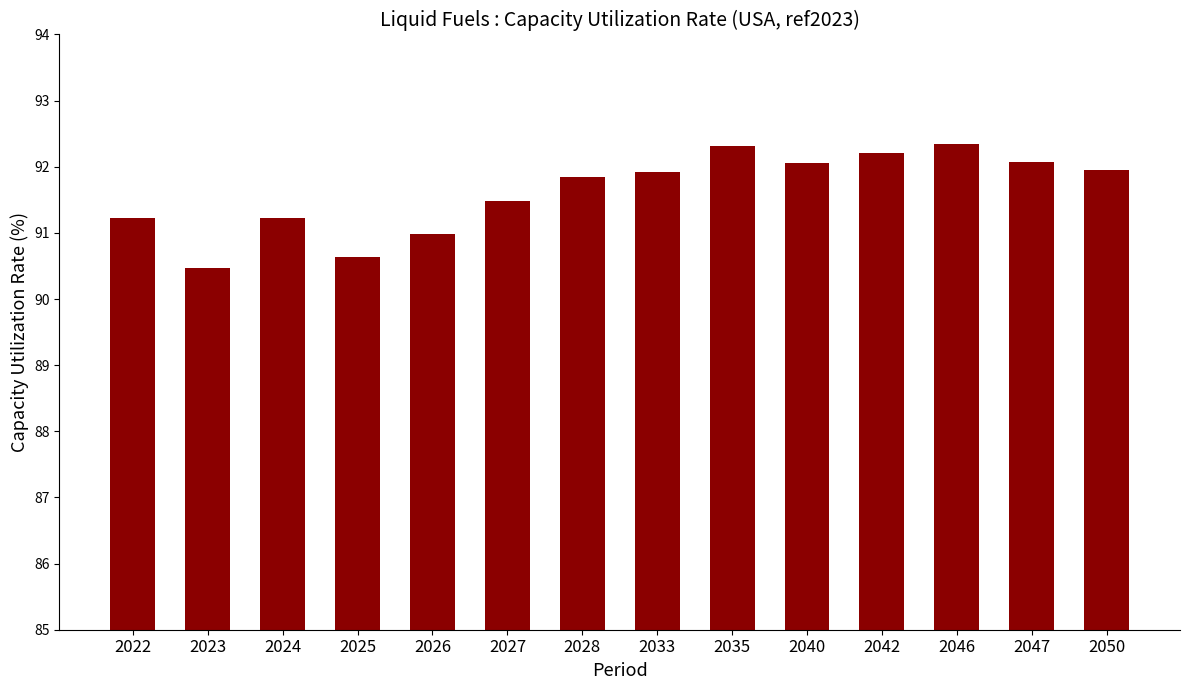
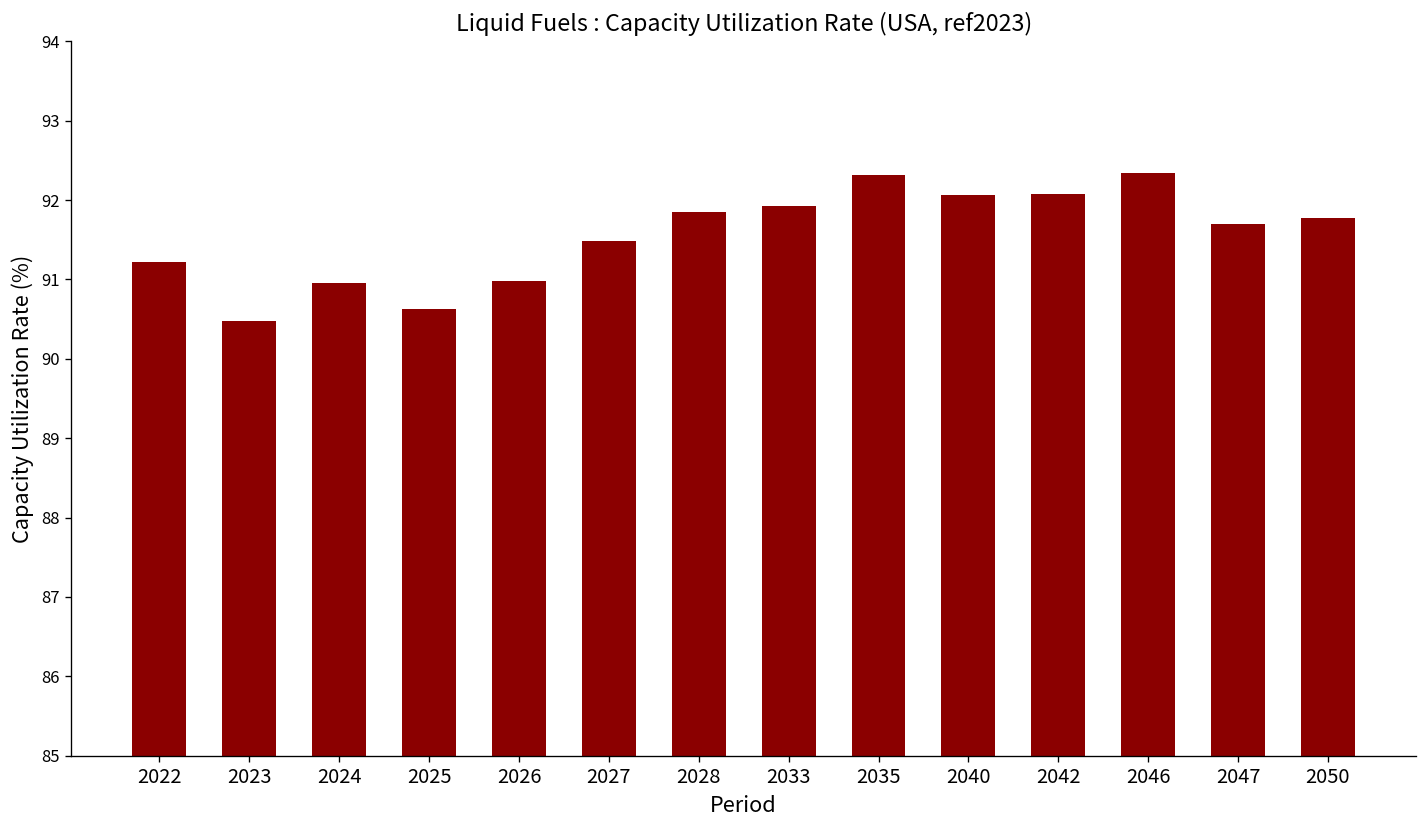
  {
    "2022": 91.2,
    "2023": 90.5,
-   "2024": 91.2,
+   "2024": 91.0,
    "2025": 90.6,
    "2026": 91.0,
    "2027": 91.5,
    "2028": 91.8,
    "2033": 91.9,
    "2035": 92.3,
    "2040": 92.1,
-   "2042": 92.2,
+   "2042": 92.1,
    "2046": 92.3,
-   "2047": 92.1,
-   "2050": 92.0
+   "2047": 91.7,
+   "2050": 91.8
  }
